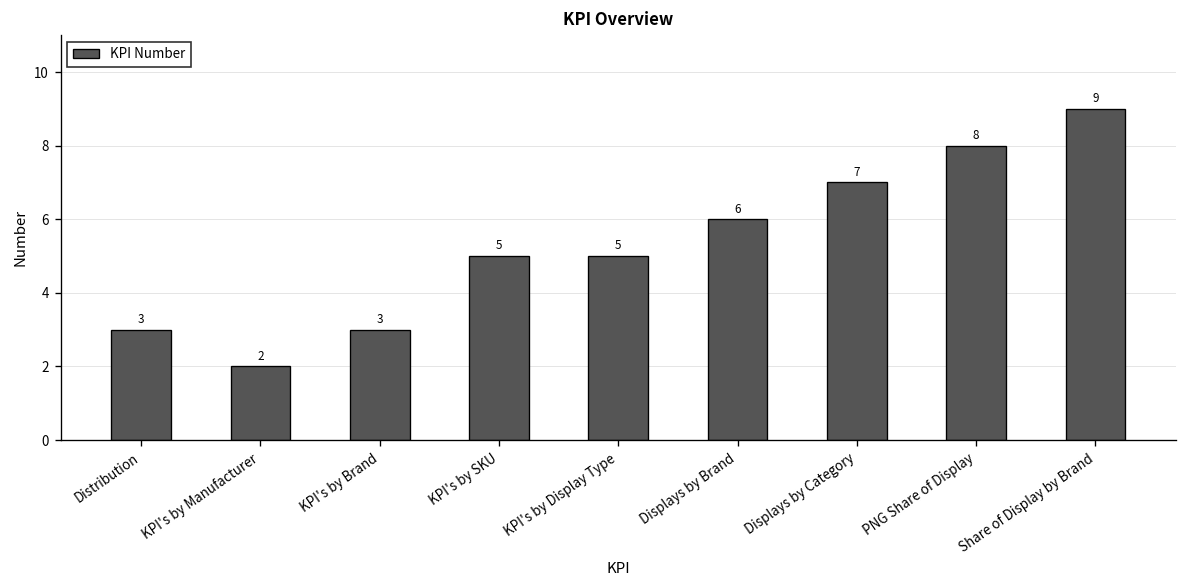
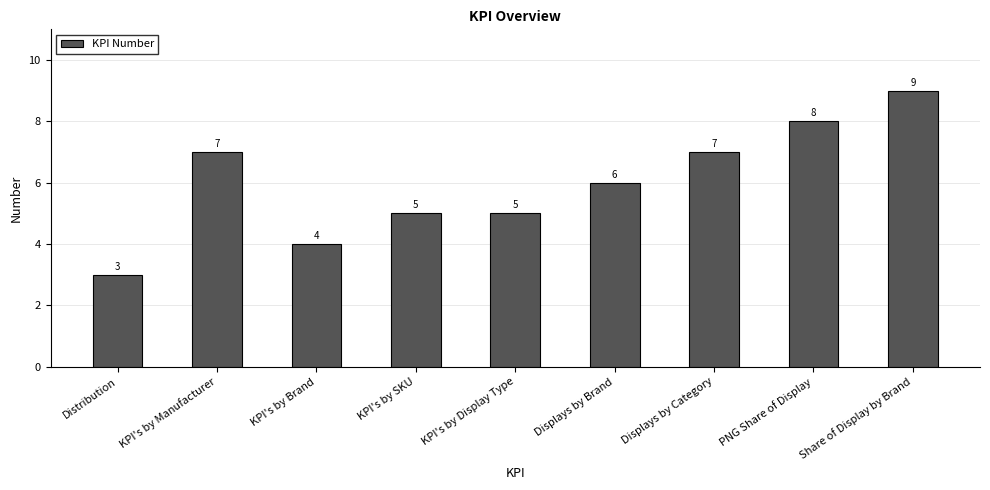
  {
    "Distribution": 3,
-   "KPI's by Manufacturer": 2,
-   "KPI's by Brand": 3,
+   "KPI's by Manufacturer": 7,
+   "KPI's by Brand": 4,
    "KPI's by SKU": 5,
    "KPI's by Display Type": 5,
    "Displays by Brand": 6,
    "Displays by Category": 7,
    "PNG Share of Display": 8,
    "Share of Display by Brand": 9
  }
